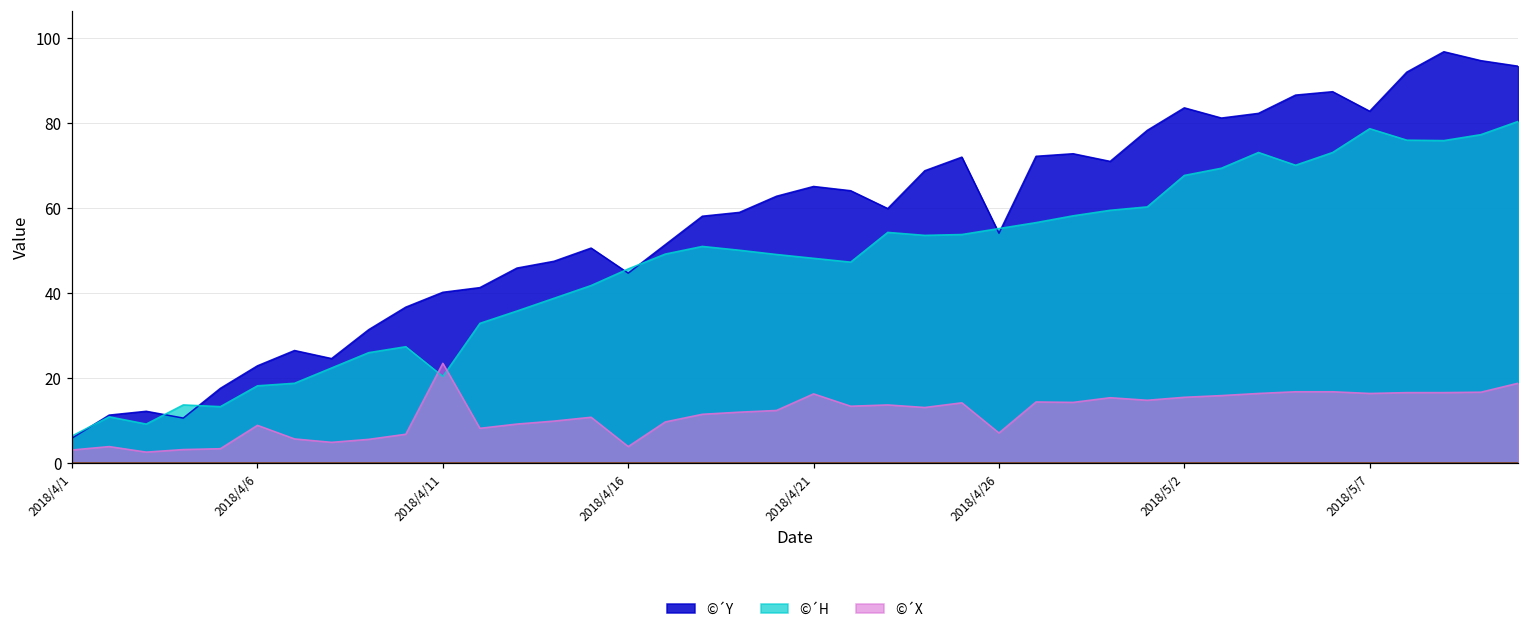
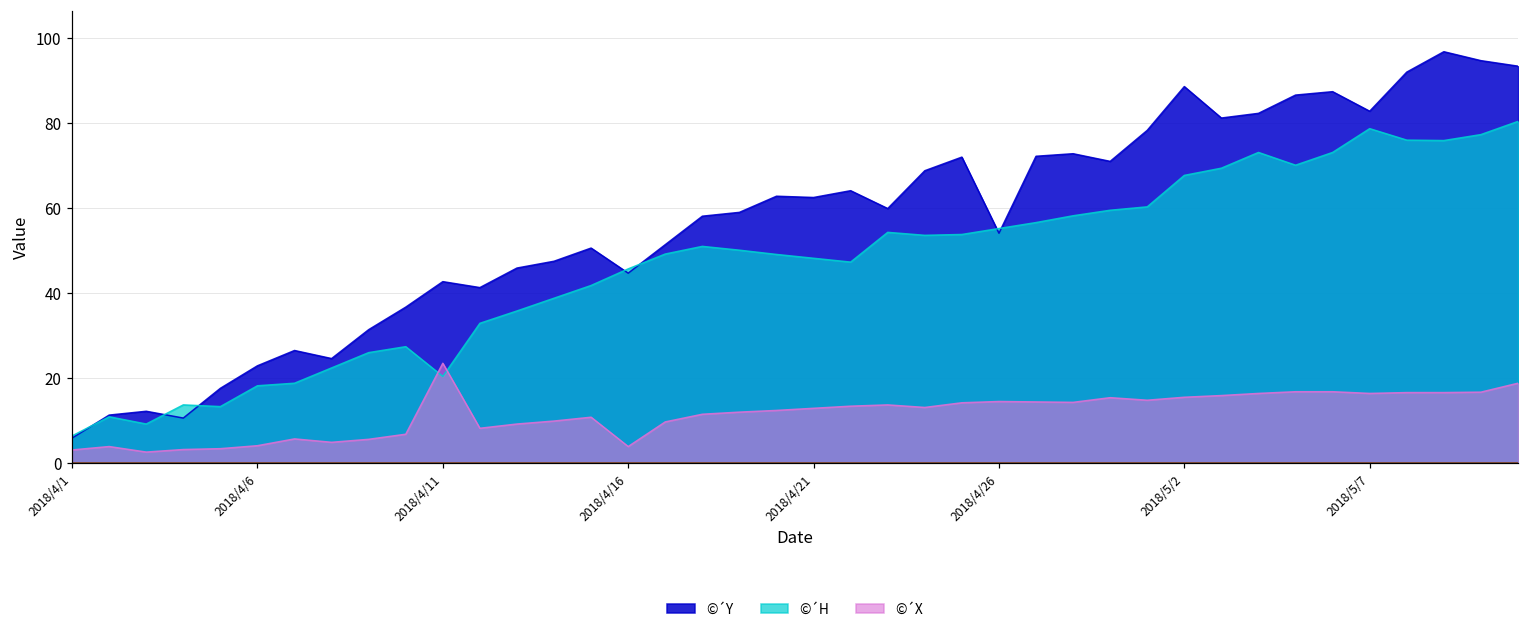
  {
    "©´Y": {
      "2018/4/6": 23,
-     "2018/4/11": 40,
+     "2018/4/11": 43,
      "2018/4/16": 45,
-     "2018/4/21": 65,
+     "2018/4/21": 63,
      "2018/4/26": 54,
-     "2018/5/2": 84,
+     "2018/5/2": 89,
      "2018/5/7": 83
    },
    "©´H": {
      "2018/4/6": 18,
      "2018/4/11": 20,
      "2018/4/16": 46,
      "2018/4/21": 48,
      "2018/4/26": 55,
      "2018/5/2": 68,
      "2018/5/7": 79
    },
    "©´X": {
      "2018/4/1": 3,
-     "2018/4/6": 9,
+     "2018/4/6": 4,
      "2018/4/11": 24,
      "2018/4/16": 4,
-     "2018/4/21": 16,
-     "2018/4/26": 7,
+     "2018/4/21": 13,
+     "2018/4/26": 15,
      "2018/5/2": 16,
      "2018/5/7": 16
    }
  }
